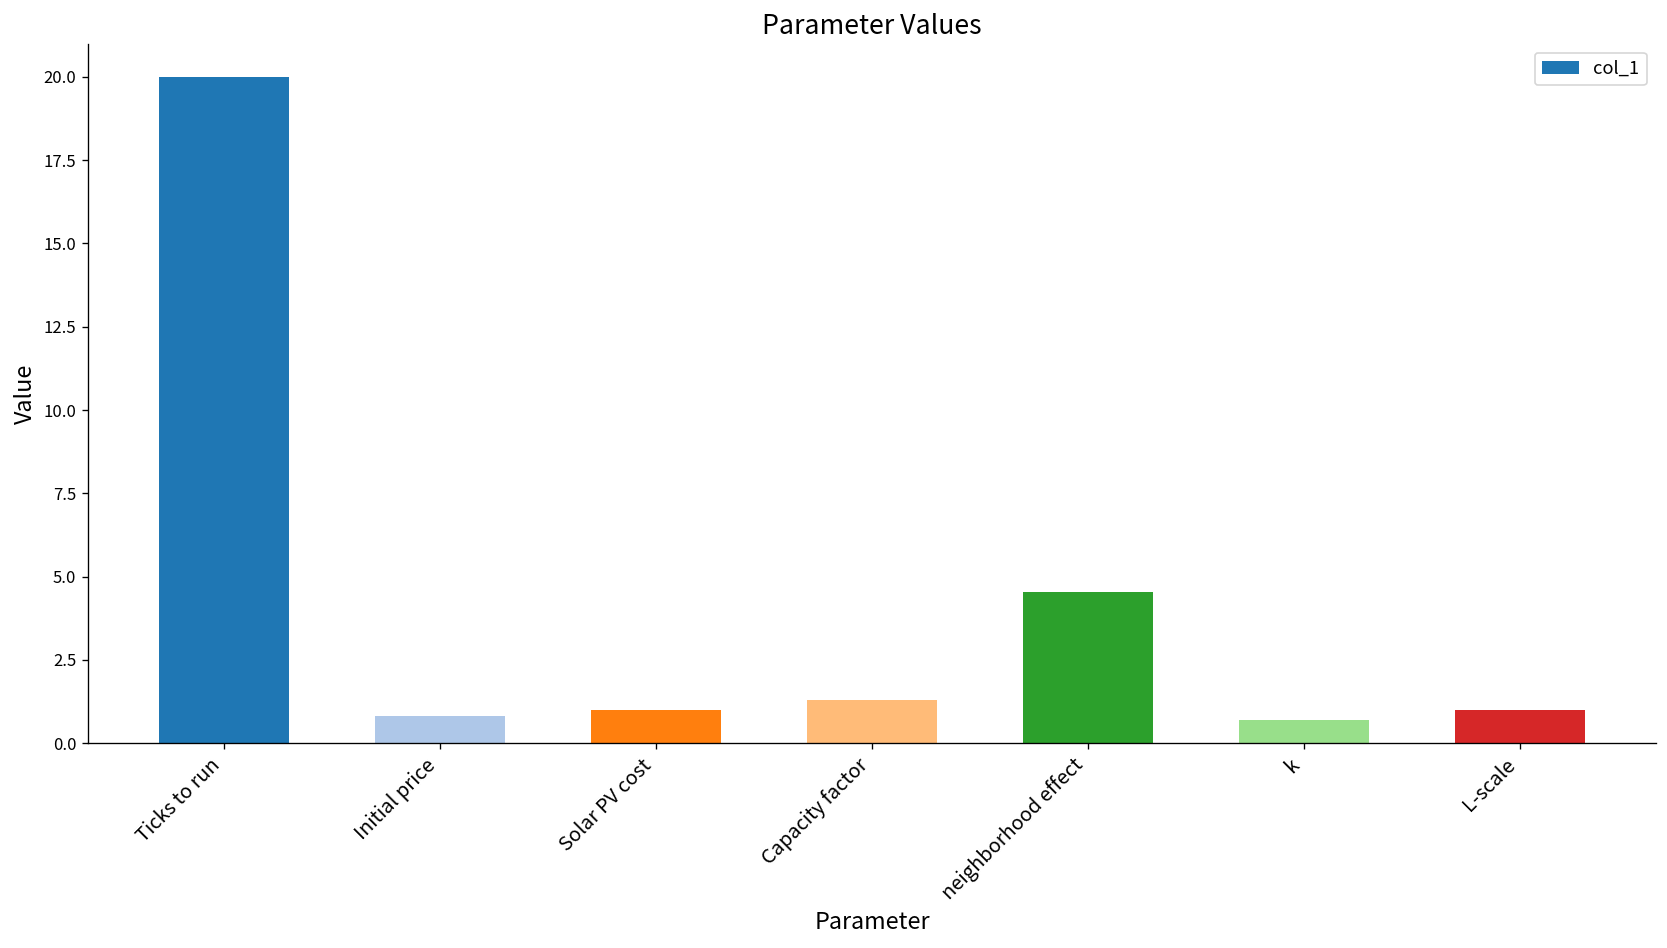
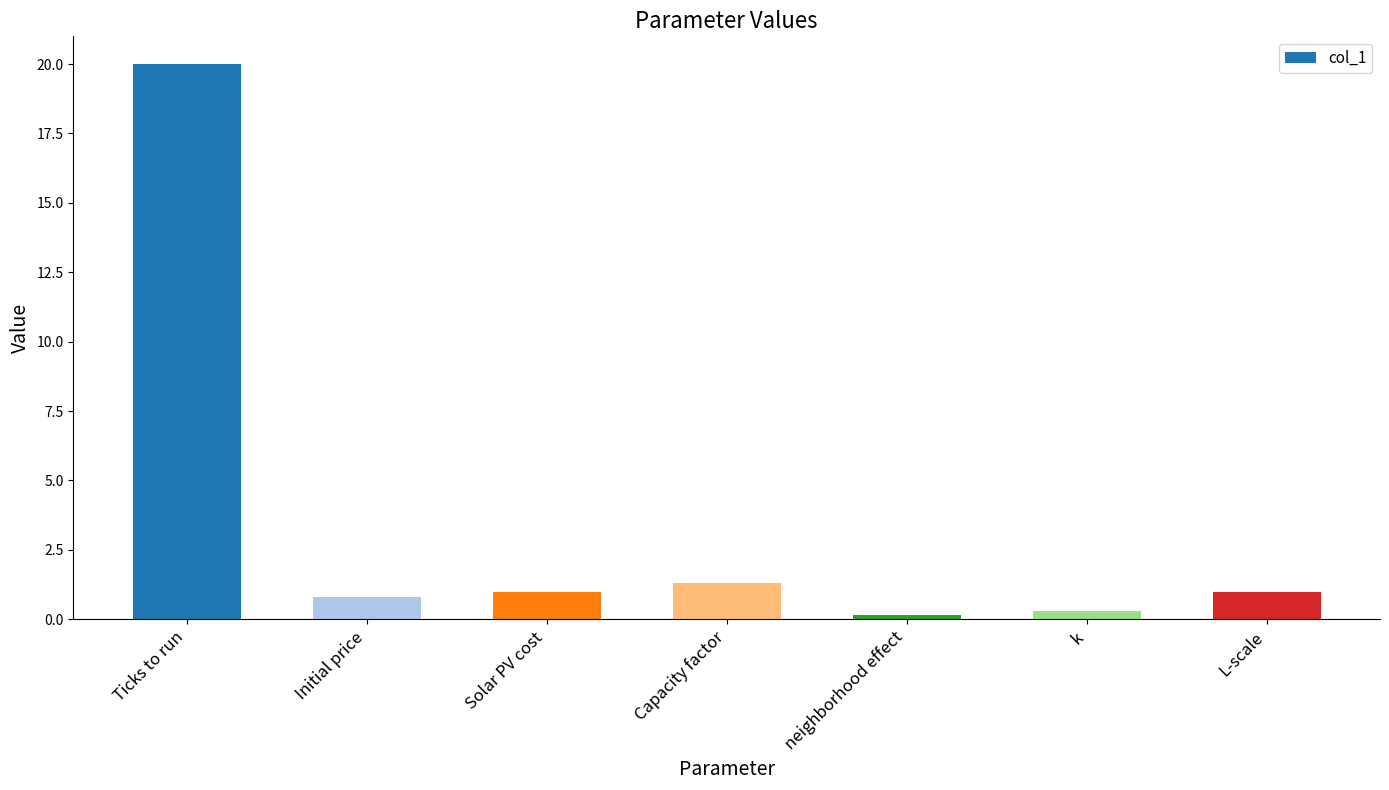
  {
    "Ticks to run": 20.0,
    "Initial price": 0.8,
    "Solar PV cost": 1.0,
    "Capacity factor": 1.3,
-   "neighborhood effect": 4.5,
-   "k": 0.7,
+   "neighborhood effect": 0.2,
+   "k": 0.3,
    "L-scale": 1.0
  }
